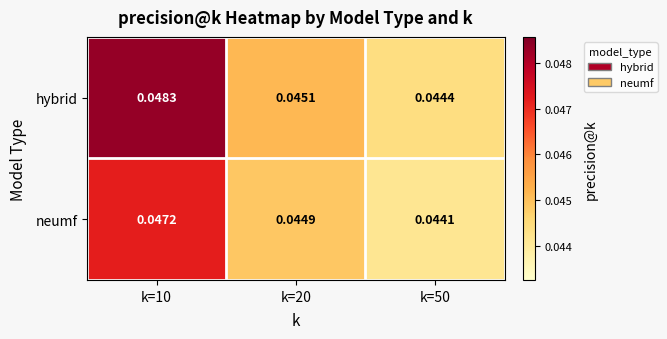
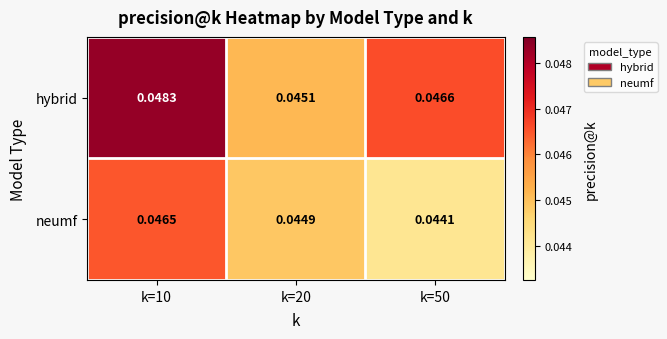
  {
    "hybrid": {
      "k=10": 0.0483,
      "k=20": 0.0451,
-     "k=50": 0.0444
+     "k=50": 0.0466
    },
    "neumf": {
-     "k=10": 0.0472,
+     "k=10": 0.0465,
      "k=20": 0.0449,
      "k=50": 0.0441
    }
  }
